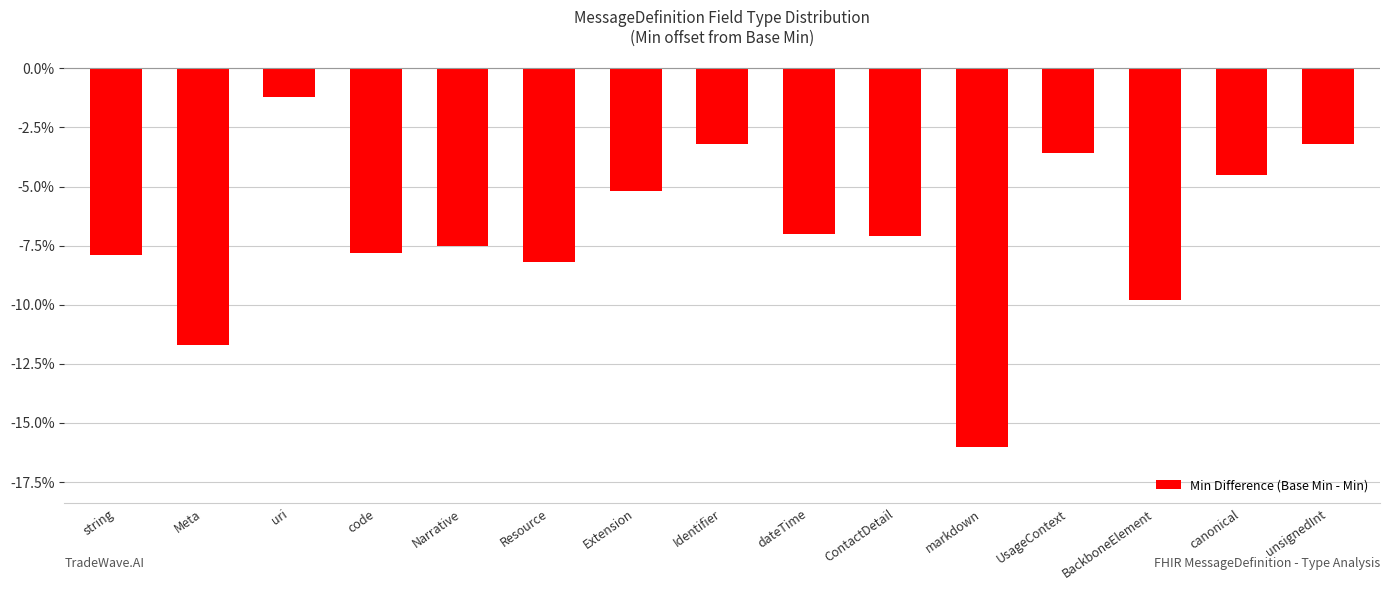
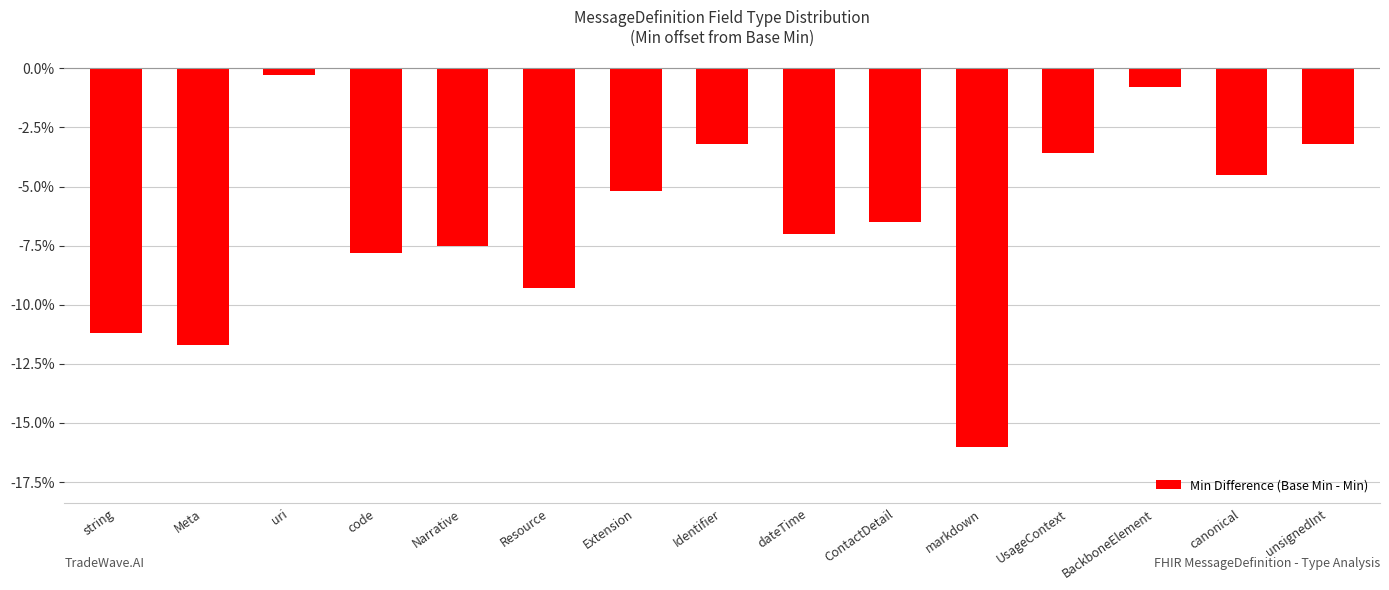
  {
-   "string": "-7.9%",
+   "string": "-11.2%",
    "Meta": "-11.7%",
-   "uri": "-1.2%",
+   "uri": "-0.3%",
    "code": "-7.8%",
    "Narrative": "-7.5%",
-   "Resource": "-8.2%",
+   "Resource": "-9.3%",
    "Extension": "-5.2%",
    "Identifier": "-3.2%",
    "dateTime": "-7.0%",
-   "ContactDetail": "-7.1%",
+   "ContactDetail": "-6.5%",
    "markdown": "-16.0%",
    "UsageContext": "-3.6%",
-   "BackboneElement": "-9.8%",
+   "BackboneElement": "-0.8%",
    "canonical": "-4.5%",
    "unsignedInt": "-3.2%"
  }
